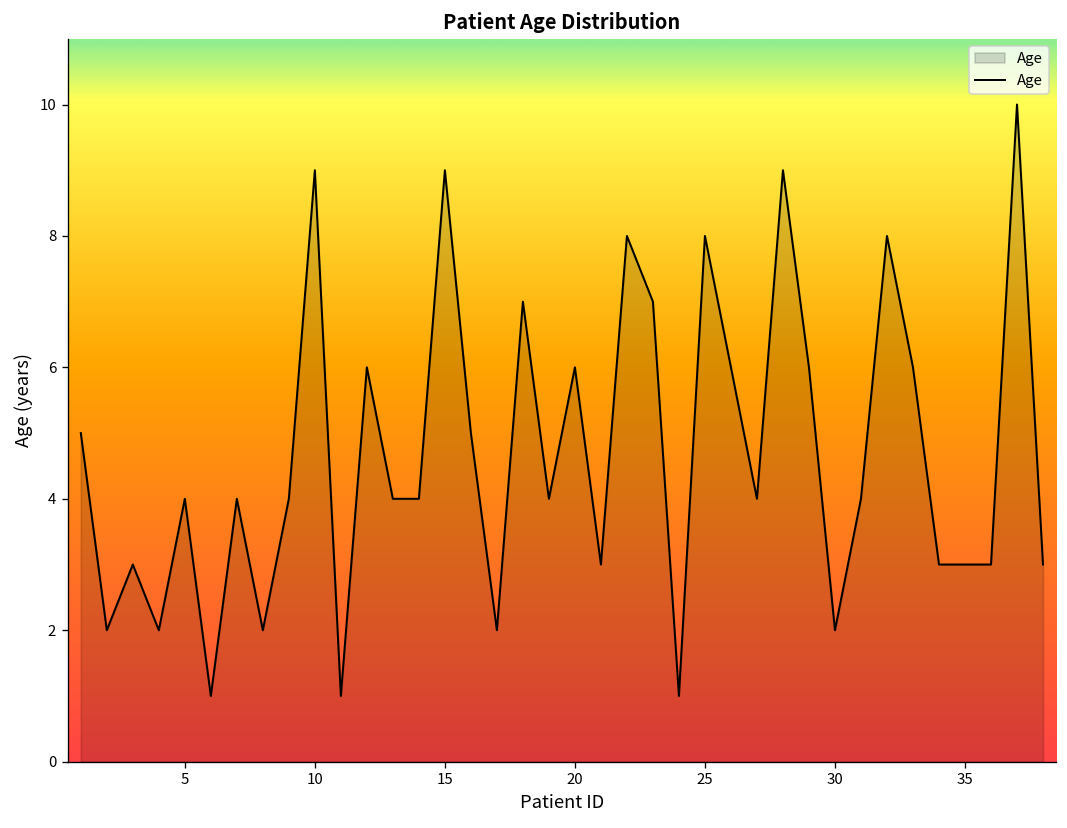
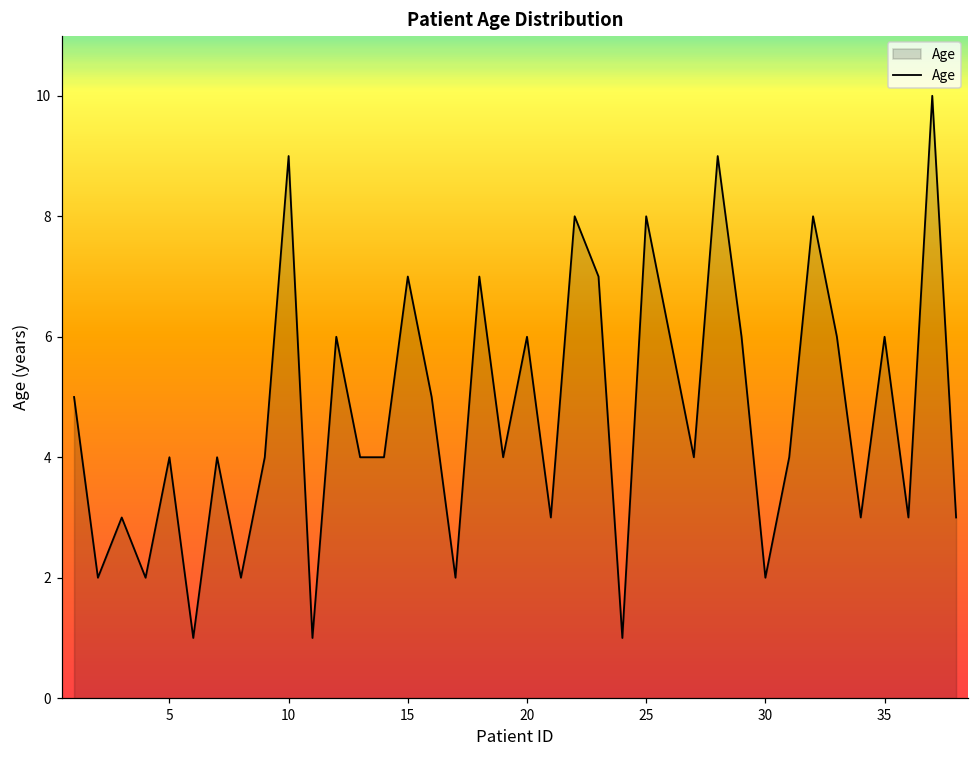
  {
    "5": 4,
    "10": 9,
-   "15": 9,
+   "15": 7,
    "20": 6,
    "25": 8,
    "30": 2,
-   "35": 3
+   "35": 6
  }
